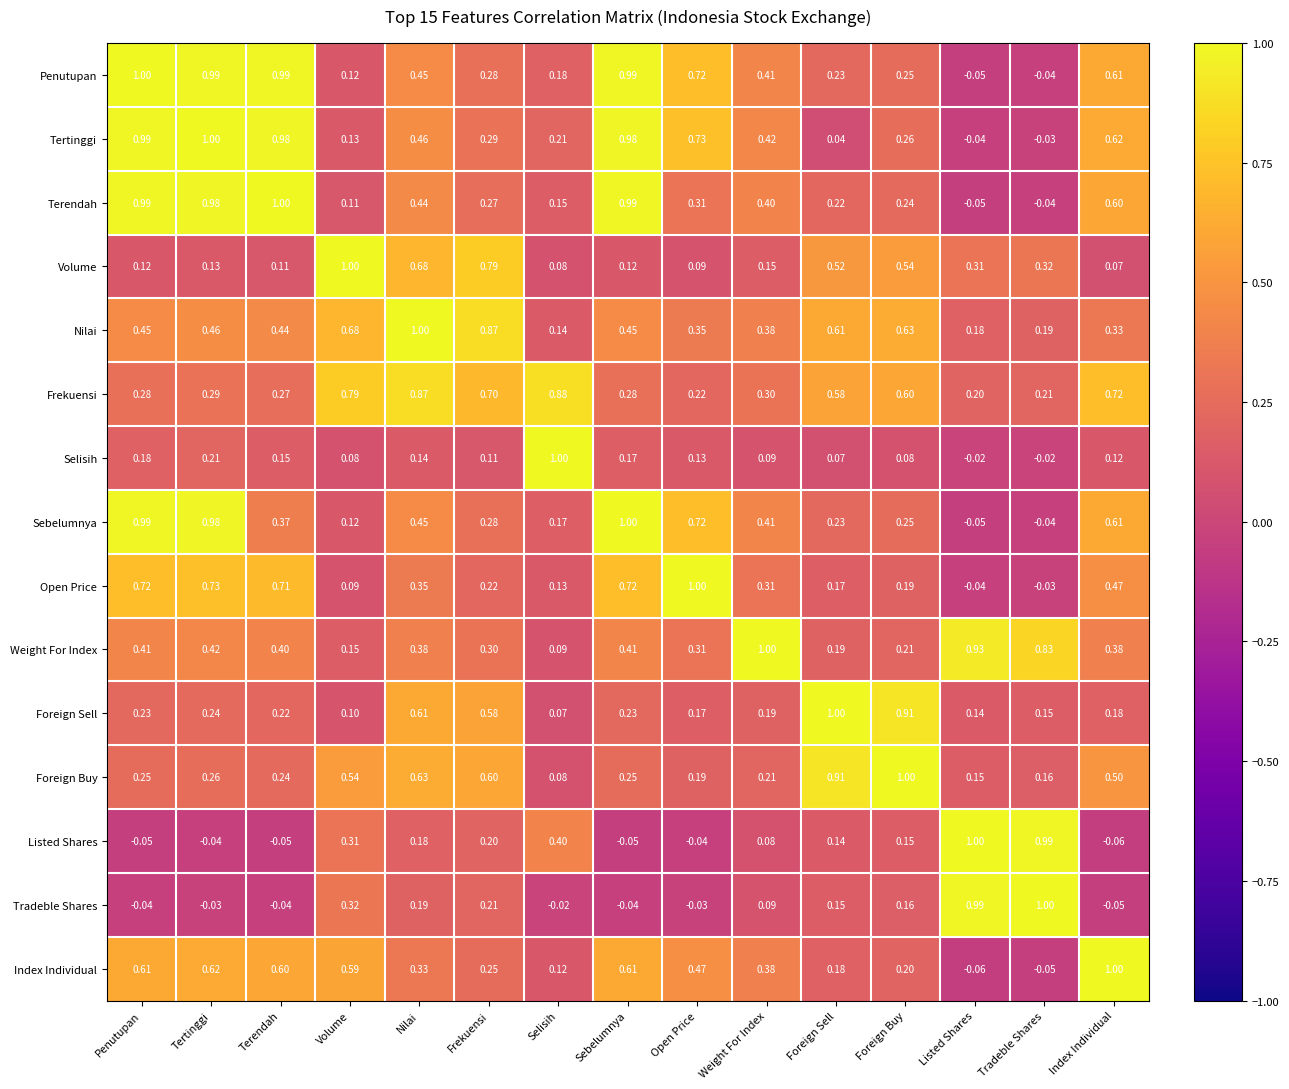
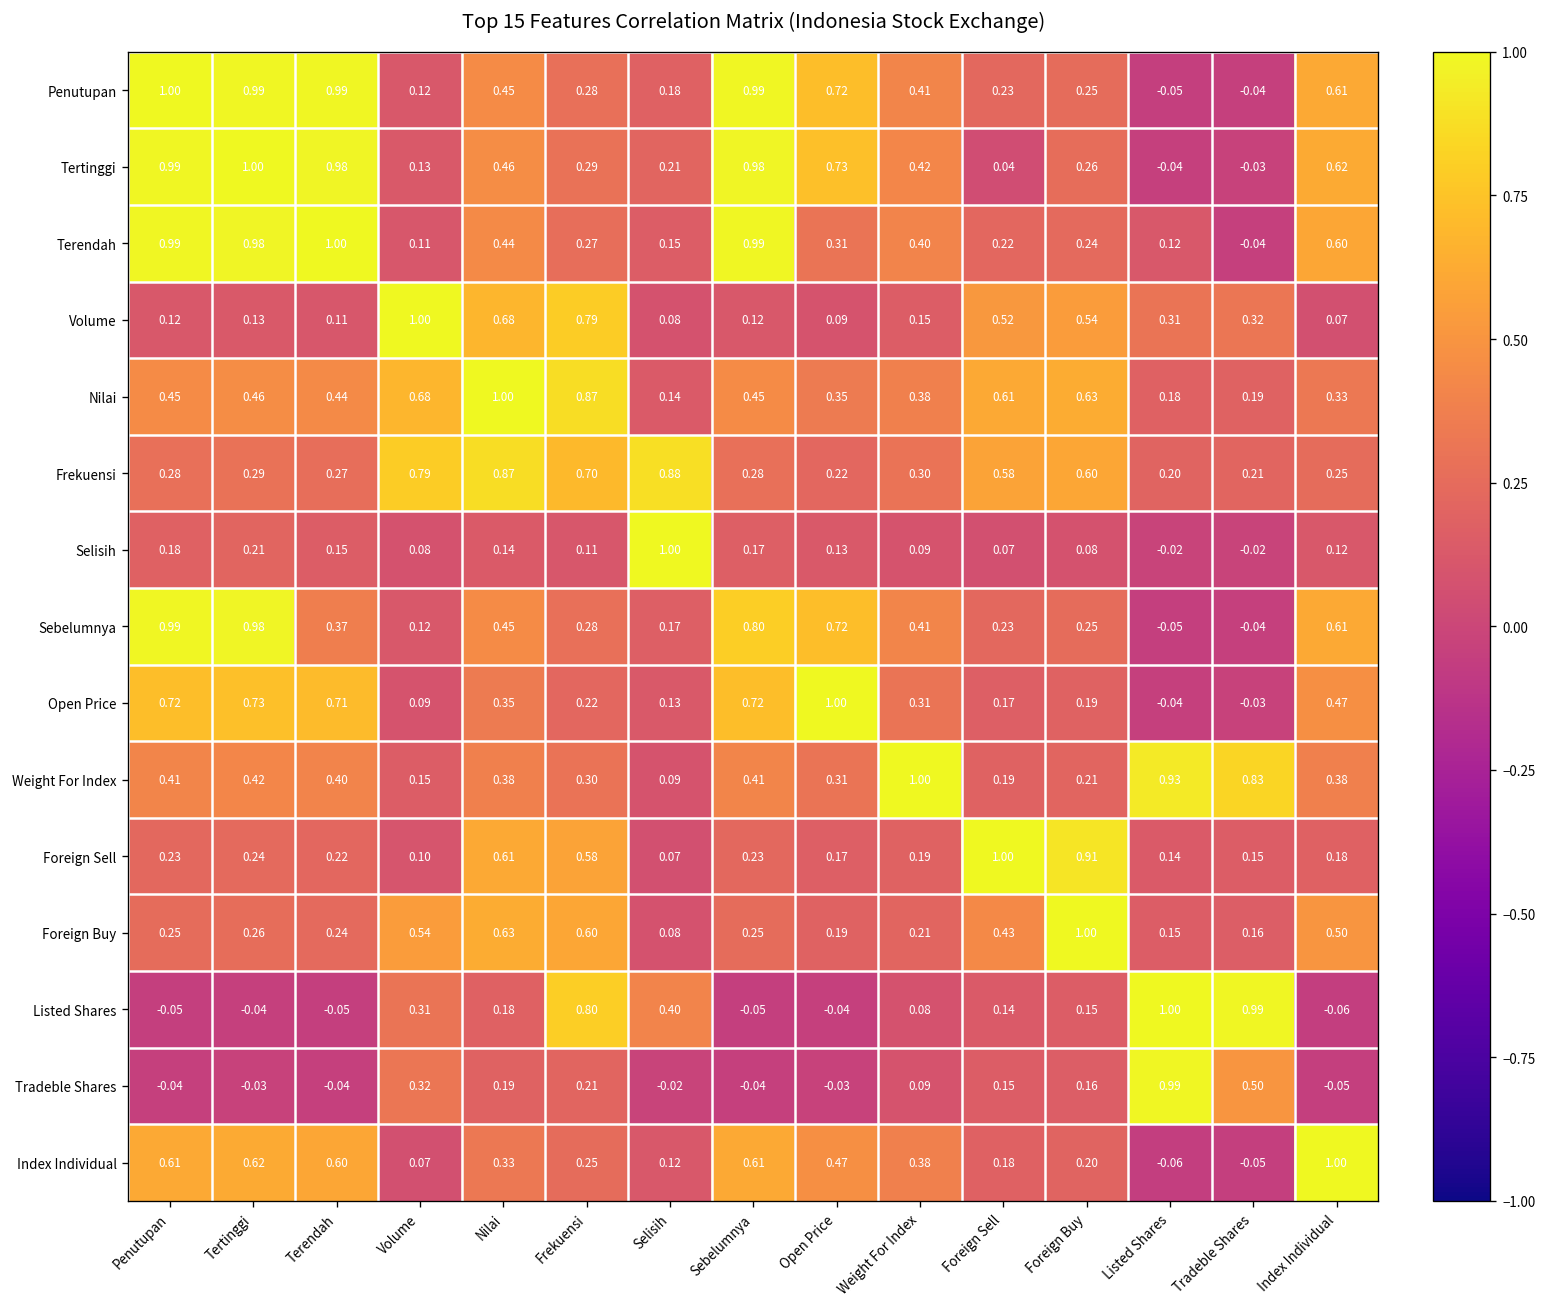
  {
    "Terendah": {
      "Penutupan": 0.99,
      "Tertinggi": 0.98,
      "Terendah": 1.00,
      "Volume": 0.11,
      "Nilai": 0.44,
      "Frekuensi": 0.27,
      "Selisih": 0.15,
      "Sebelumnya": 0.99,
      "Open Price": 0.31,
      "Weight For Index": 0.40,
      "Foreign Sell": 0.22,
      "Foreign Buy": 0.24,
-     "Listed Shares": -0.05,
+     "Listed Shares": 0.12,
      "Tradeble Shares": -0.04,
      "Index Individual": 0.60
    },
    "Frekuensi": {
      "Penutupan": 0.28,
      "Tertinggi": 0.29,
      "Terendah": 0.27,
      "Volume": 0.79,
      "Nilai": 0.87,
      "Frekuensi": 0.70,
      "Selisih": 0.88,
      "Sebelumnya": 0.28,
      "Open Price": 0.22,
      "Weight For Index": 0.30,
      "Foreign Sell": 0.58,
      "Foreign Buy": 0.60,
      "Listed Shares": 0.20,
      "Tradeble Shares": 0.21,
-     "Index Individual": 0.72
+     "Index Individual": 0.25
    },
    "Sebelumnya": {
      "Penutupan": 0.99,
      "Tertinggi": 0.98,
      "Terendah": 0.37,
      "Volume": 0.12,
      "Nilai": 0.45,
      "Frekuensi": 0.28,
      "Selisih": 0.17,
-     "Sebelumnya": 1.00,
+     "Sebelumnya": 0.80,
      "Open Price": 0.72,
      "Weight For Index": 0.41,
      "Foreign Sell": 0.23,
      "Foreign Buy": 0.25,
      "Listed Shares": -0.05,
      "Tradeble Shares": -0.04,
      "Index Individual": 0.61
    },
    "Foreign Buy": {
      "Penutupan": 0.25,
      "Tertinggi": 0.26,
      "Terendah": 0.24,
      "Volume": 0.54,
      "Nilai": 0.63,
      "Frekuensi": 0.60,
      "Selisih": 0.08,
      "Sebelumnya": 0.25,
      "Open Price": 0.19,
      "Weight For Index": 0.21,
-     "Foreign Sell": 0.91,
+     "Foreign Sell": 0.43,
      "Foreign Buy": 1.00,
      "Listed Shares": 0.15,
      "Tradeble Shares": 0.16,
      "Index Individual": 0.50
    },
    "Listed Shares": {
      "Penutupan": -0.05,
      "Tertinggi": -0.04,
      "Terendah": -0.05,
      "Volume": 0.31,
      "Nilai": 0.18,
-     "Frekuensi": 0.20,
+     "Frekuensi": 0.80,
      "Selisih": 0.40,
      "Sebelumnya": -0.05,
      "Open Price": -0.04,
      "Weight For Index": 0.08,
      "Foreign Sell": 0.14,
      "Foreign Buy": 0.15,
      "Listed Shares": 1.00,
      "Tradeble Shares": 0.99,
      "Index Individual": -0.06
    },
    "Tradeble Shares": {
      "Penutupan": -0.04,
      "Tertinggi": -0.03,
      "Terendah": -0.04,
      "Volume": 0.32,
      "Nilai": 0.19,
      "Frekuensi": 0.21,
      "Selisih": -0.02,
      "Sebelumnya": -0.04,
      "Open Price": -0.03,
      "Weight For Index": 0.09,
      "Foreign Sell": 0.15,
      "Foreign Buy": 0.16,
      "Listed Shares": 0.99,
-     "Tradeble Shares": 1.00,
+     "Tradeble Shares": 0.50,
      "Index Individual": -0.05
    },
    "Index Individual": {
      "Penutupan": 0.61,
      "Tertinggi": 0.62,
      "Terendah": 0.60,
-     "Volume": 0.59,
+     "Volume": 0.07,
      "Nilai": 0.33,
      "Frekuensi": 0.25,
      "Selisih": 0.12,
      "Sebelumnya": 0.61,
      "Open Price": 0.47,
      "Weight For Index": 0.38,
      "Foreign Sell": 0.18,
      "Foreign Buy": 0.20,
      "Listed Shares": -0.06,
      "Tradeble Shares": -0.05,
      "Index Individual": 1.00
    }
  }
